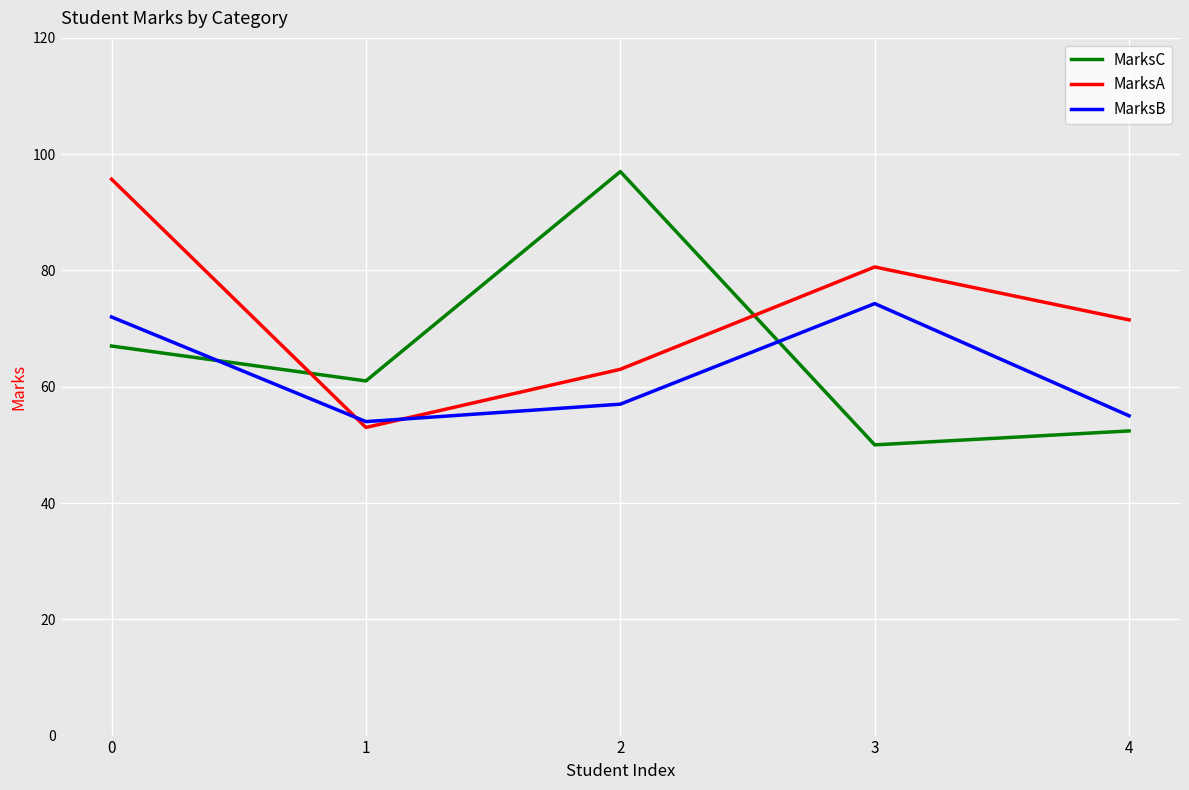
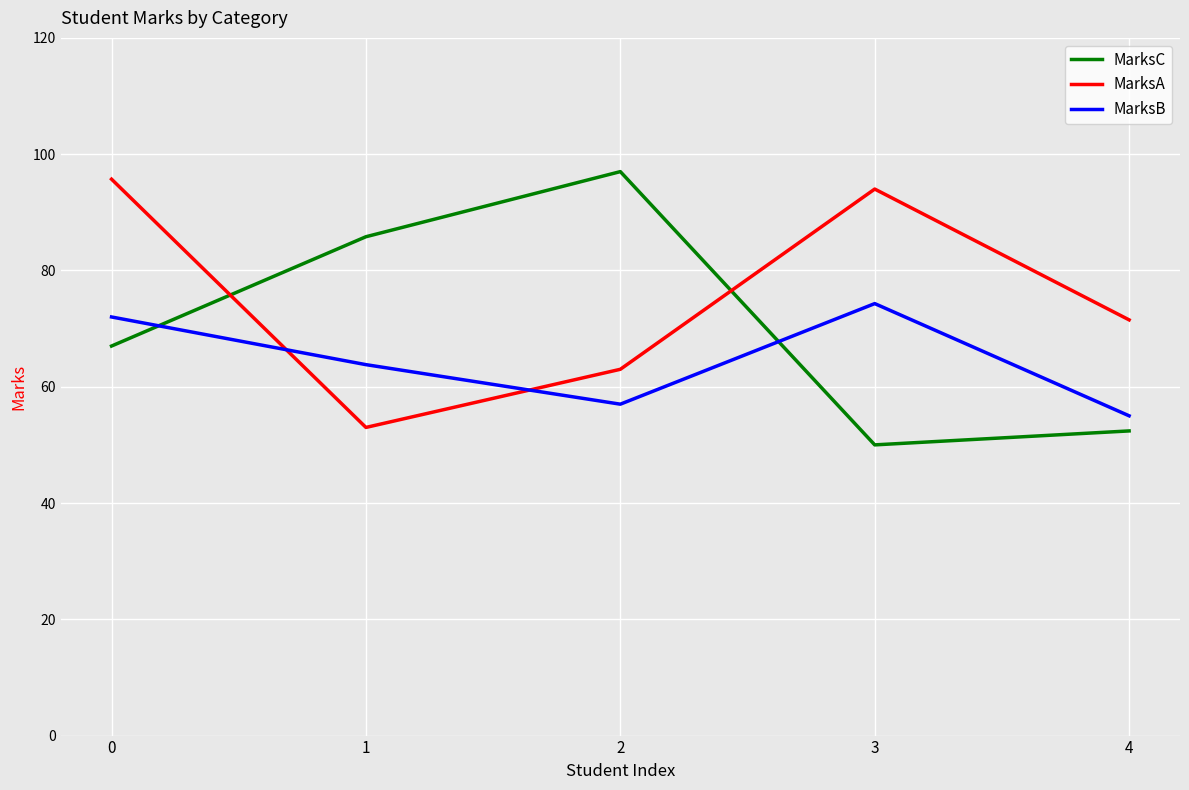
  {
    "MarksC": {
      "0": 67,
-     "1": 61,
+     "1": 86,
      "2": 97,
      "3": 50,
      "4": 52
    },
    "MarksA": {
      "0": 96,
      "1": 53,
      "2": 63,
-     "3": 81,
+     "3": 94,
      "4": 72
    },
    "MarksB": {
      "0": 72,
-     "1": 54,
+     "1": 64,
      "2": 57,
      "3": 74,
      "4": 55
    }
  }
